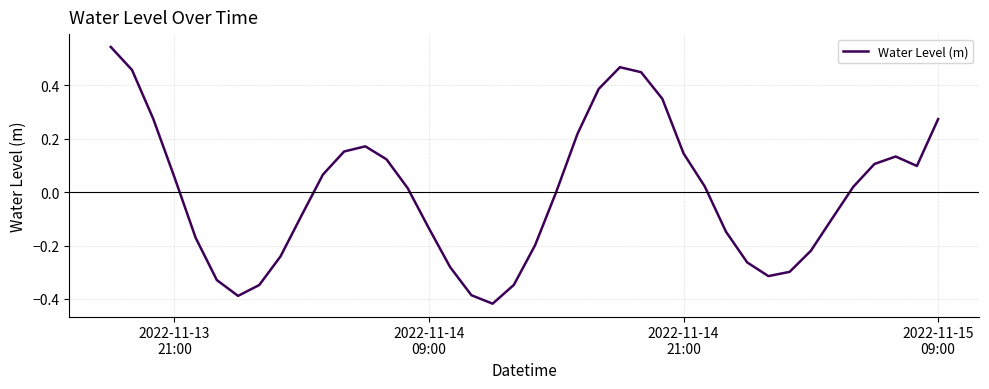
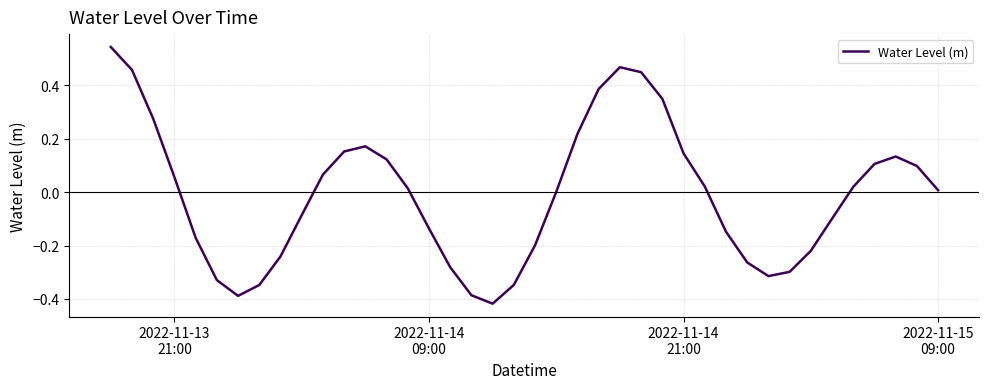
  {
    "2022-11-13 21:00": 0.06,
    "2022-11-14 09:00": -0.14,
    "2022-11-14 21:00": 0.15,
-   "2022-11-15 09:00": 0.27
+   "2022-11-15 09:00": 0.01
  }
